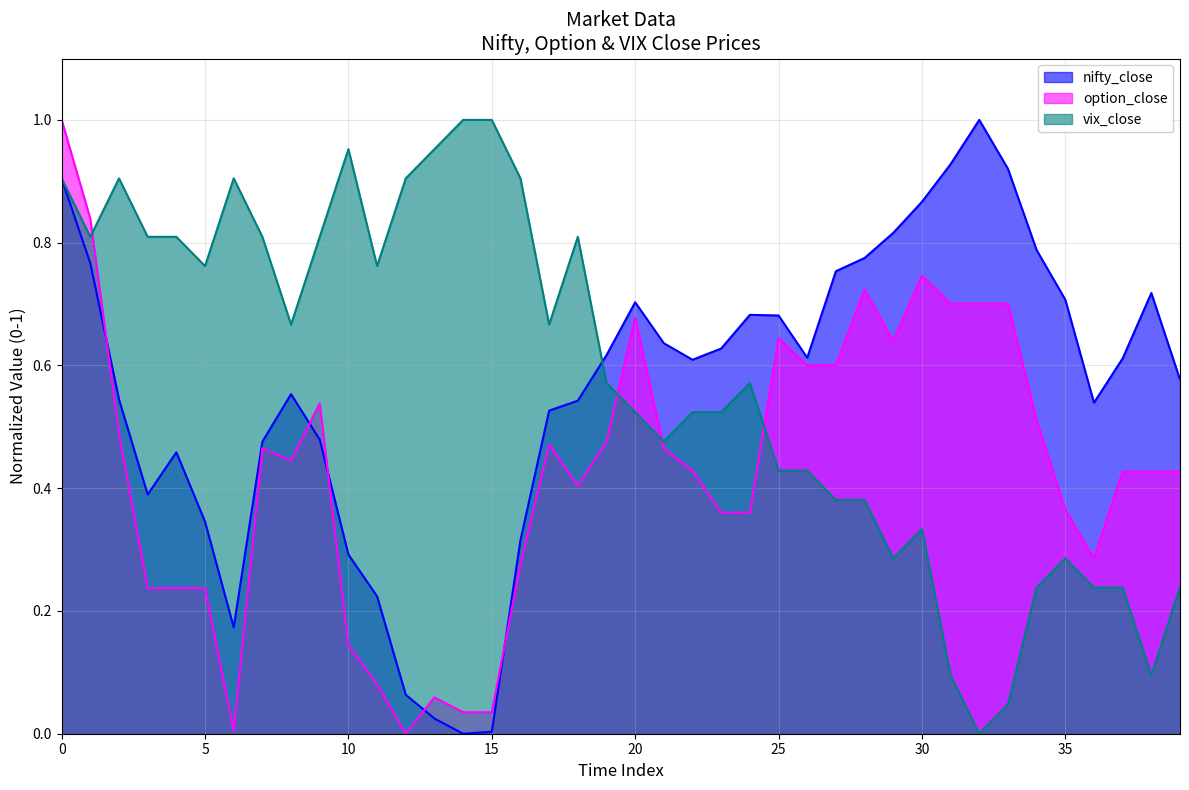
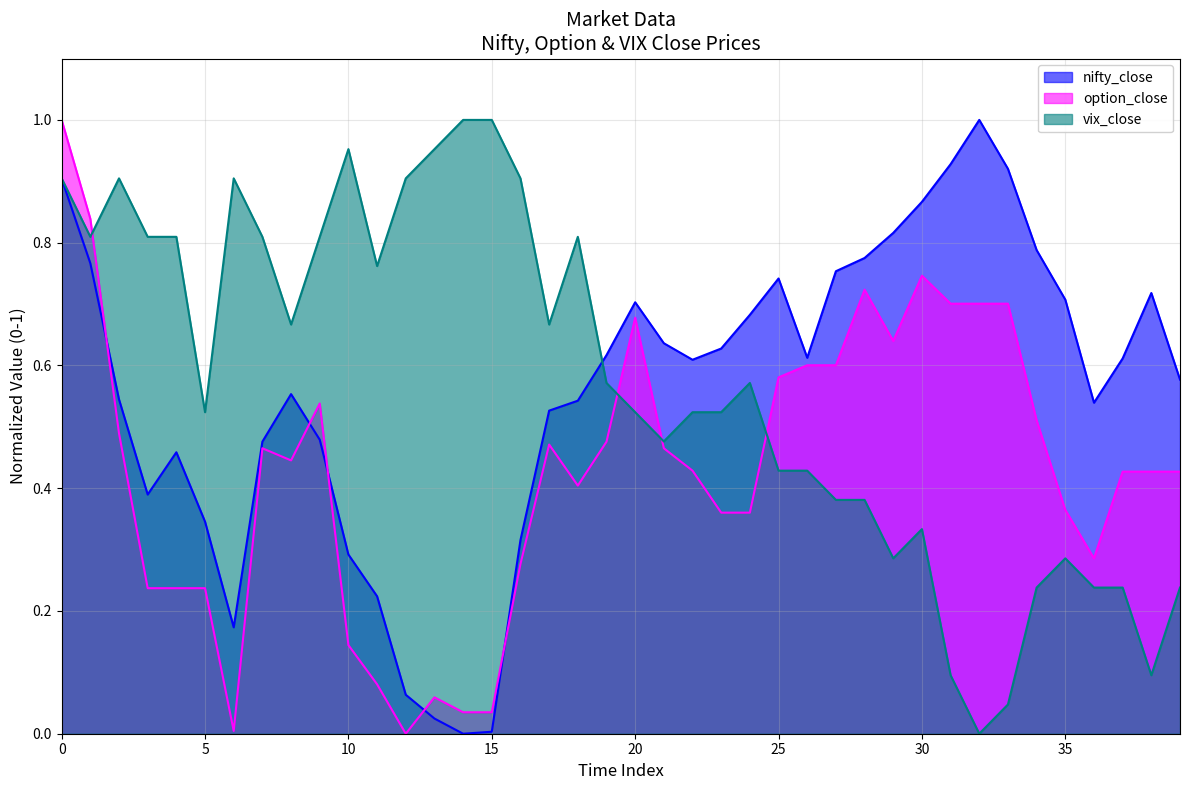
  {
    "nifty_close": {
      "5": 0.35,
      "10": 0.29,
      "15": 0.00,
      "20": 0.70,
-     "25": 0.68,
+     "25": 0.74,
      "30": 0.87,
      "35": 0.71
    },
    "option_close": {
      "0": 1.00,
      "5": 0.24,
      "10": 0.14,
      "15": 0.03,
      "20": 0.68,
-     "25": 0.64,
+     "25": 0.58,
      "30": 0.75,
      "35": 0.36
    },
    "vix_close": {
-     "5": 0.76,
+     "5": 0.52,
      "10": 0.95,
      "15": 1.00,
      "20": 0.52,
      "25": 0.43,
      "30": 0.33,
      "35": 0.29
    }
  }
